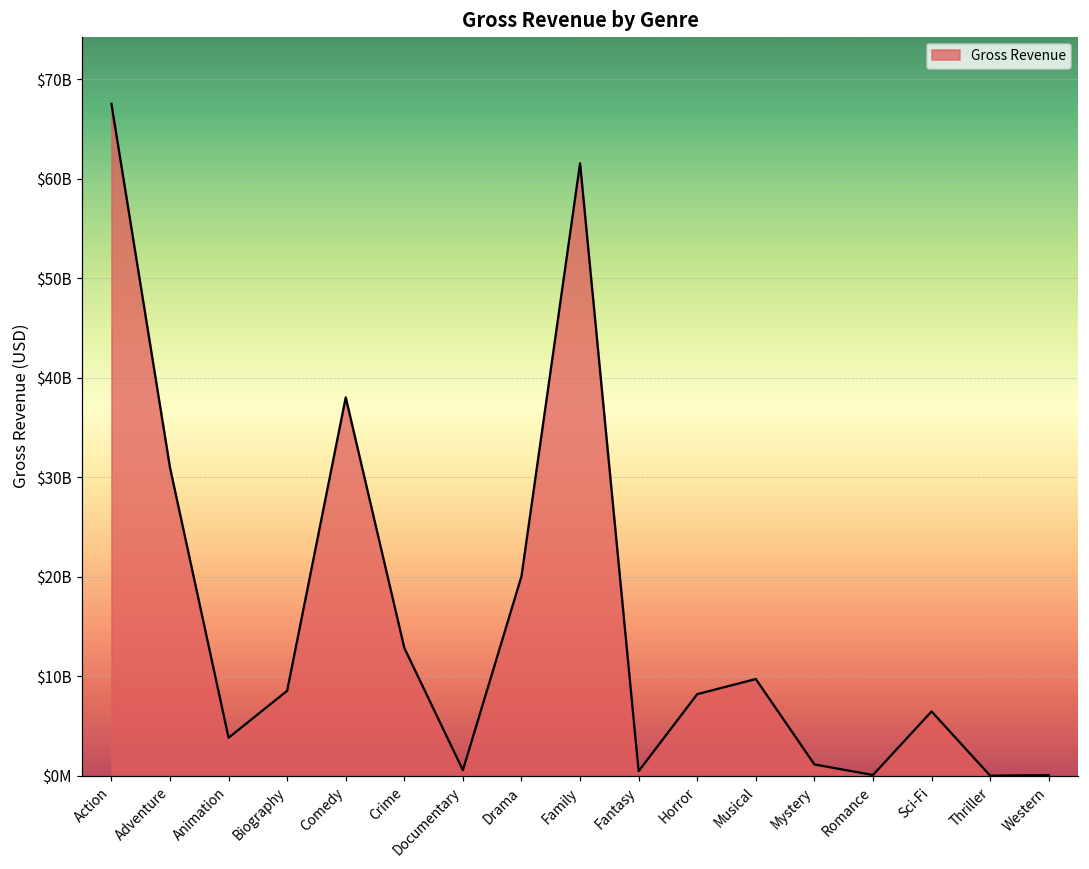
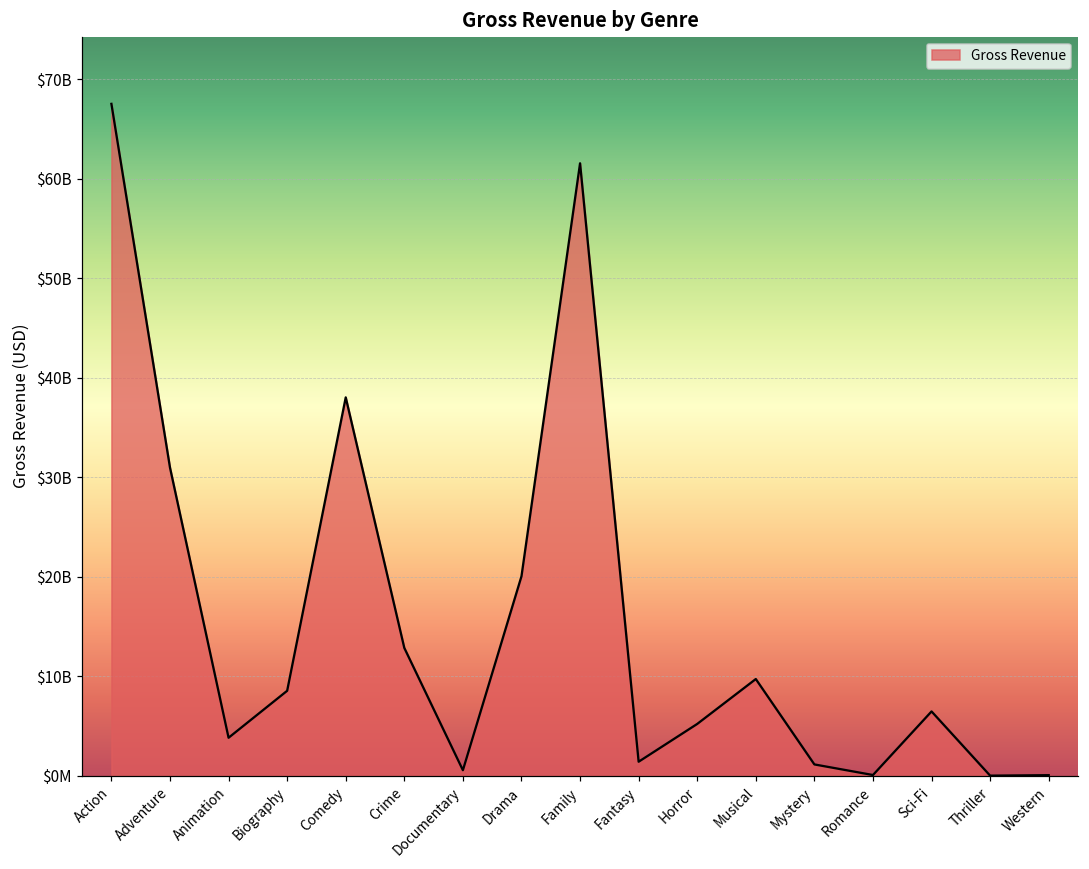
  {
    "Action": "$68000000000",
    "Adventure": "$31000000000",
    "Animation": "$4000000000",
    "Biography": "$9000000000",
    "Comedy": "$38000000000",
    "Crime": "$13000000000",
    "Documentary": "$1000000000",
    "Drama": "$20000000000",
    "Family": "$62000000000",
-   "Fantasy": "$0",
-   "Horror": "$8000000000",
+   "Fantasy": "$1000000000",
+   "Horror": "$5000000000",
    "Musical": "$10000000000",
    "Mystery": "$1000000000",
    "Romance": "$0",
    "Sci-Fi": "$6000000000",
    "Thriller": "$0",
    "Western": "$0"
  }
